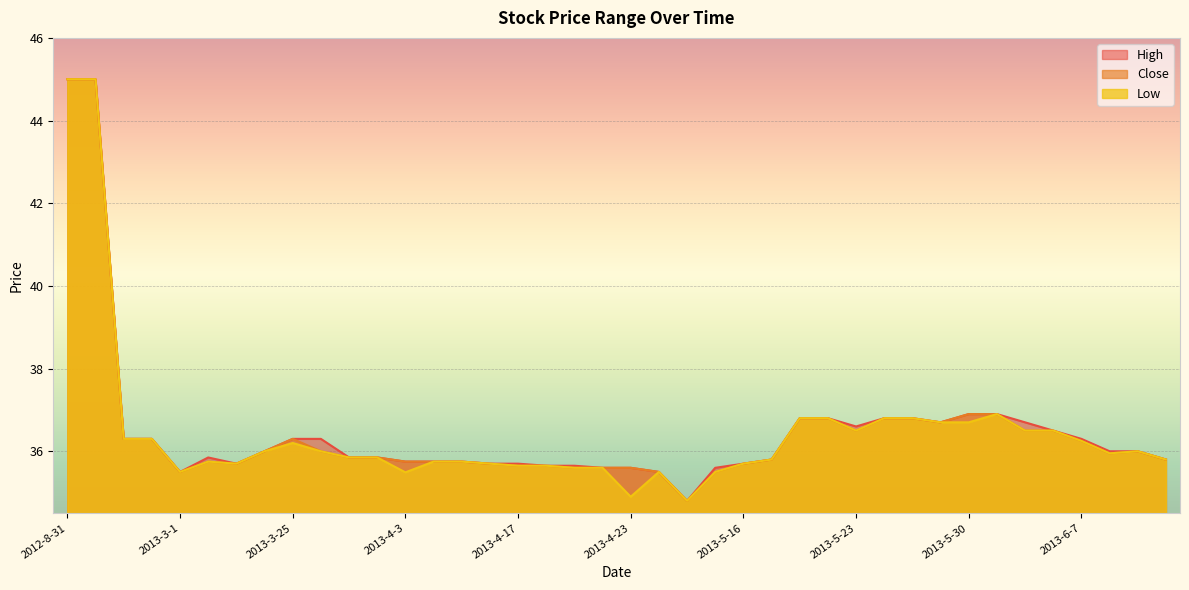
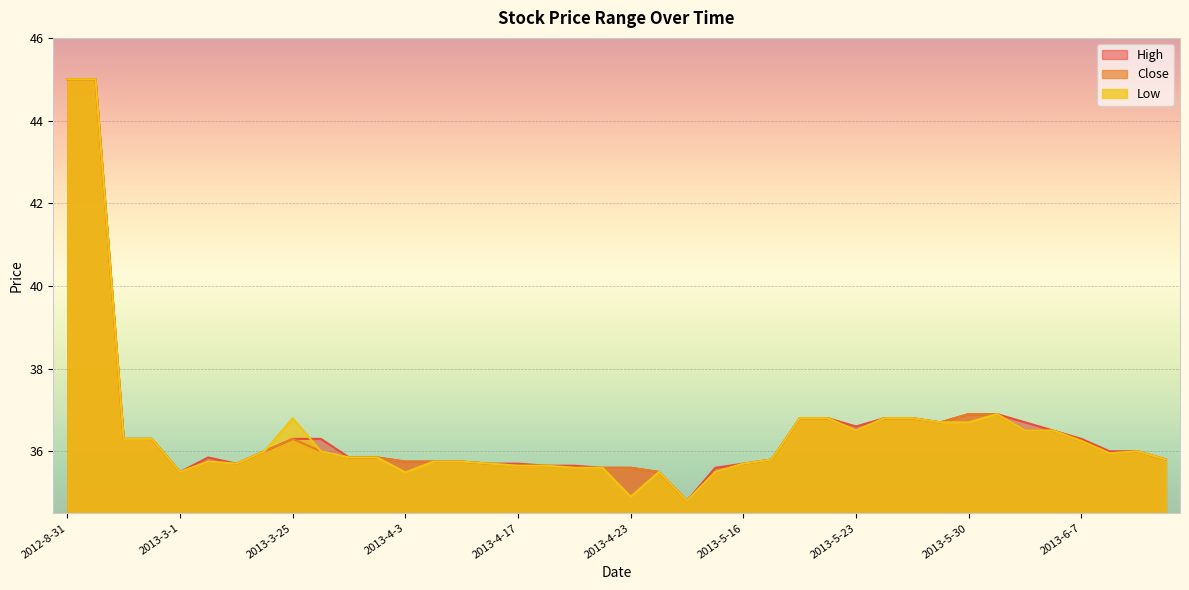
  {
    "Low": {
-     "2013-3-25": 36.2,
+     "2013-3-25": 36.8,
      "2013-4-3": 35.5,
      "2013-4-23": 34.9,
      "2013-5-30": 36.7
    }
  }
